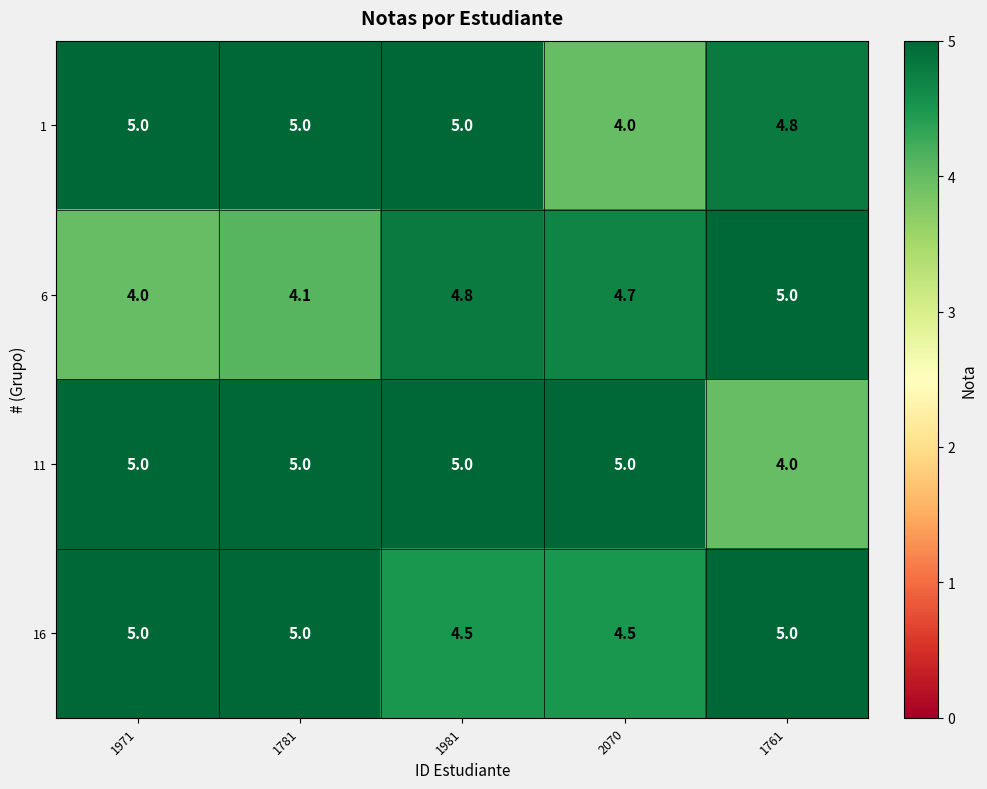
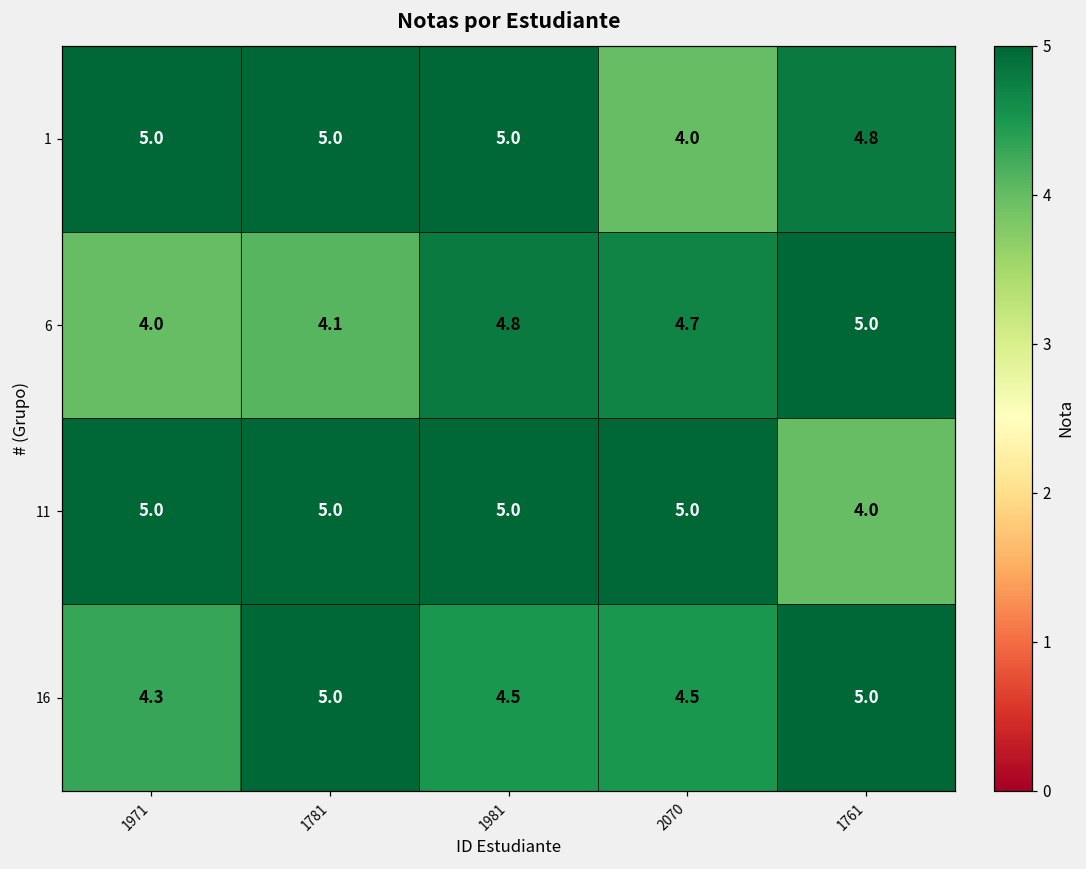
  {
    "1": {
      "1971": 5.0,
      "1781": 5.0,
      "1981": 5.0,
      "2070": 4.0,
      "1761": 4.8
    },
    "6": {
      "1971": 4.0,
      "1781": 4.1,
      "1981": 4.8,
      "2070": 4.7,
      "1761": 5.0
    },
    "11": {
      "1971": 5.0,
      "1781": 5.0,
      "1981": 5.0,
      "2070": 5.0,
      "1761": 4.0
    },
    "16": {
-     "1971": 5.0,
+     "1971": 4.3,
      "1781": 5.0,
      "1981": 4.5,
      "2070": 4.5,
      "1761": 5.0
    }
  }
